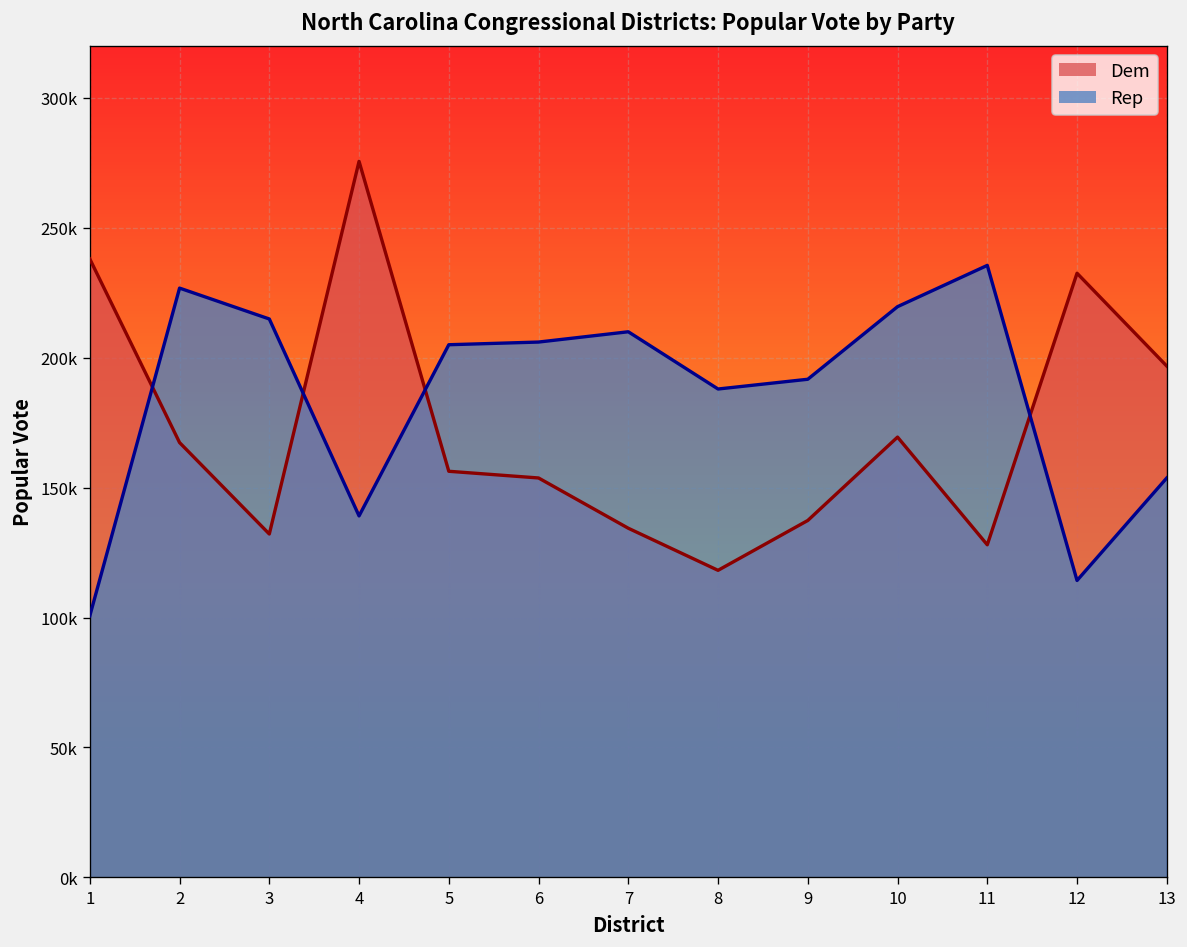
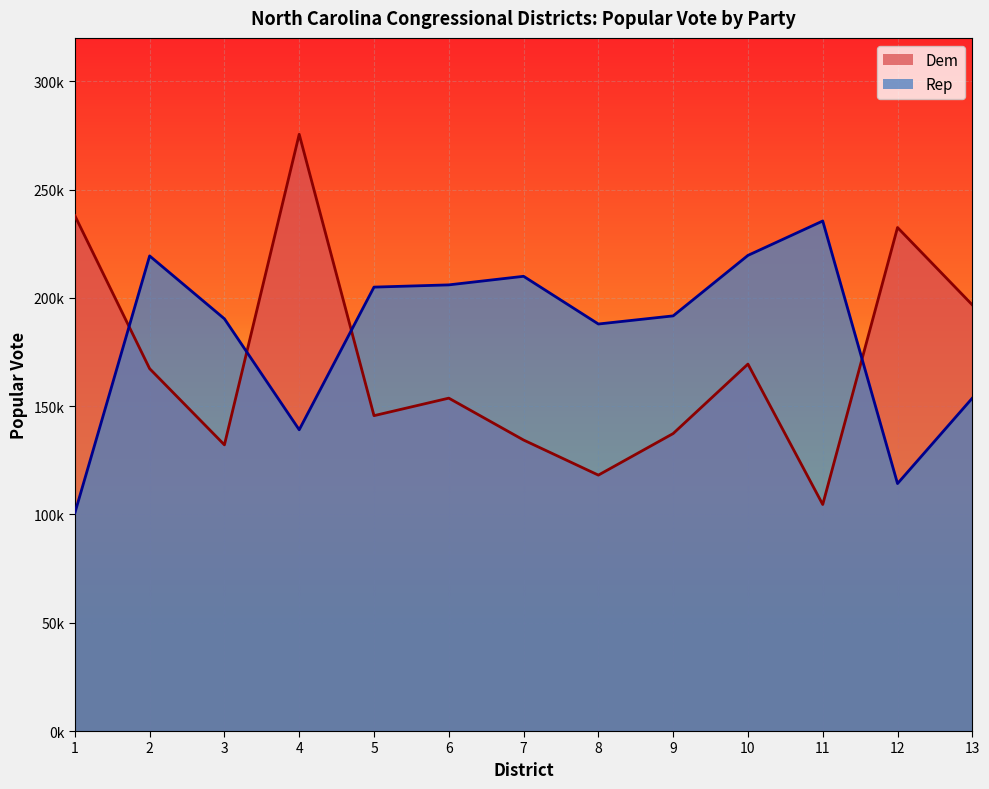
  {
    "Dem": {
      "1": 238000,
      "2": 167000,
      "3": 132000,
      "4": 276000,
-     "5": 156000,
+     "5": 146000,
      "6": 154000,
      "7": 134000,
      "8": 118000,
      "9": 137000,
      "10": 169000,
-     "11": 128000,
+     "11": 105000,
      "12": 232000,
      "13": 197000
    },
    "Rep": {
      "1": 101000,
-     "2": 227000,
-     "3": 215000,
+     "2": 219000,
+     "3": 190000,
      "4": 139000,
      "5": 205000,
      "6": 206000,
      "7": 210000,
      "8": 188000,
      "9": 192000,
      "10": 220000,
      "11": 235000,
      "12": 114000,
      "13": 154000
    }
  }
